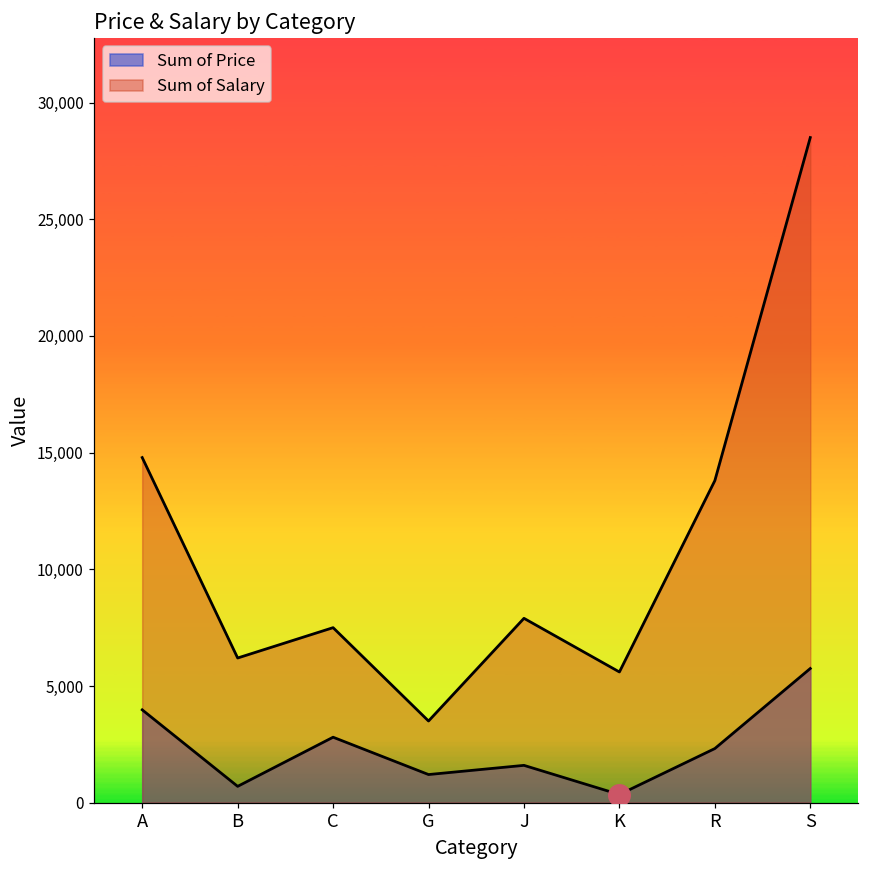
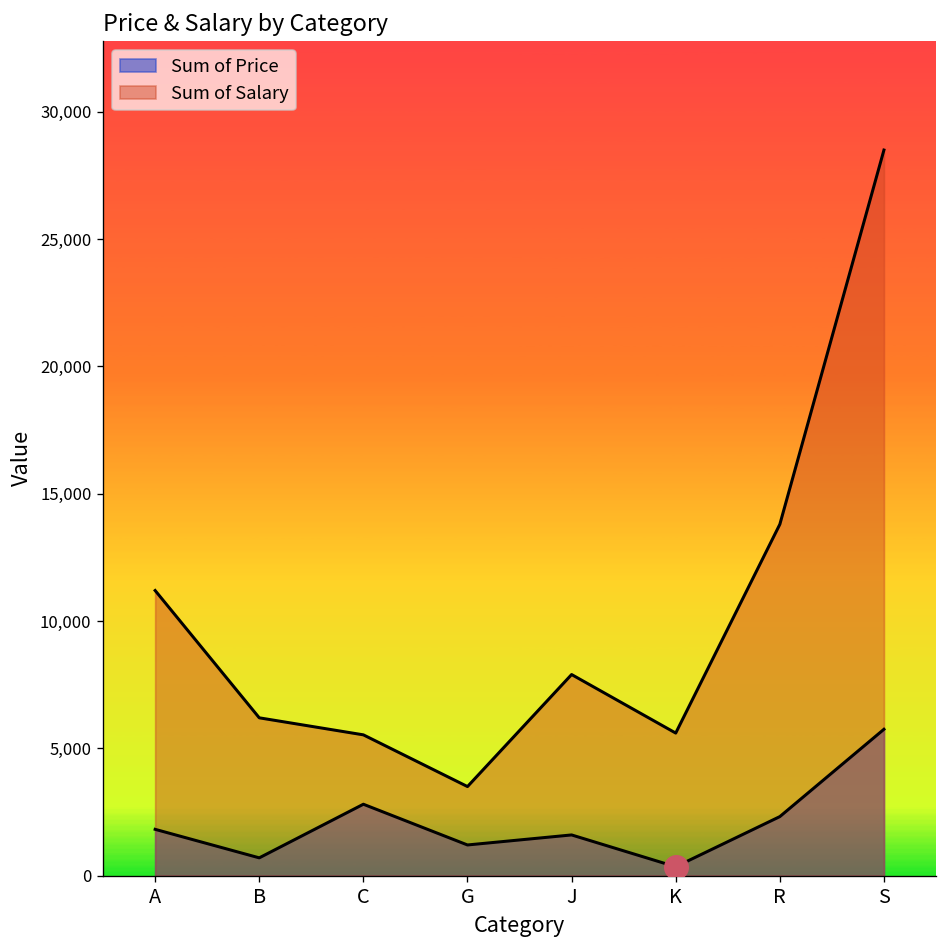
  {
    "Sum of Price": {
-     "A": "4,000",
+     "A": "1,800",
      "B": "700",
      "C": "2,800",
      "G": "1,200",
      "J": "1,600",
      "R": "2,300",
      "S": "5,800"
    },
    "Sum of Salary": {
-     "A": "14,800",
+     "A": "11,200",
      "B": "6,200",
-     "C": "7,500",
+     "C": "5,500",
      "G": "3,500",
      "J": "7,900",
      "K": "5,600",
      "R": "13,800",
      "S": "28,500"
    }
  }
